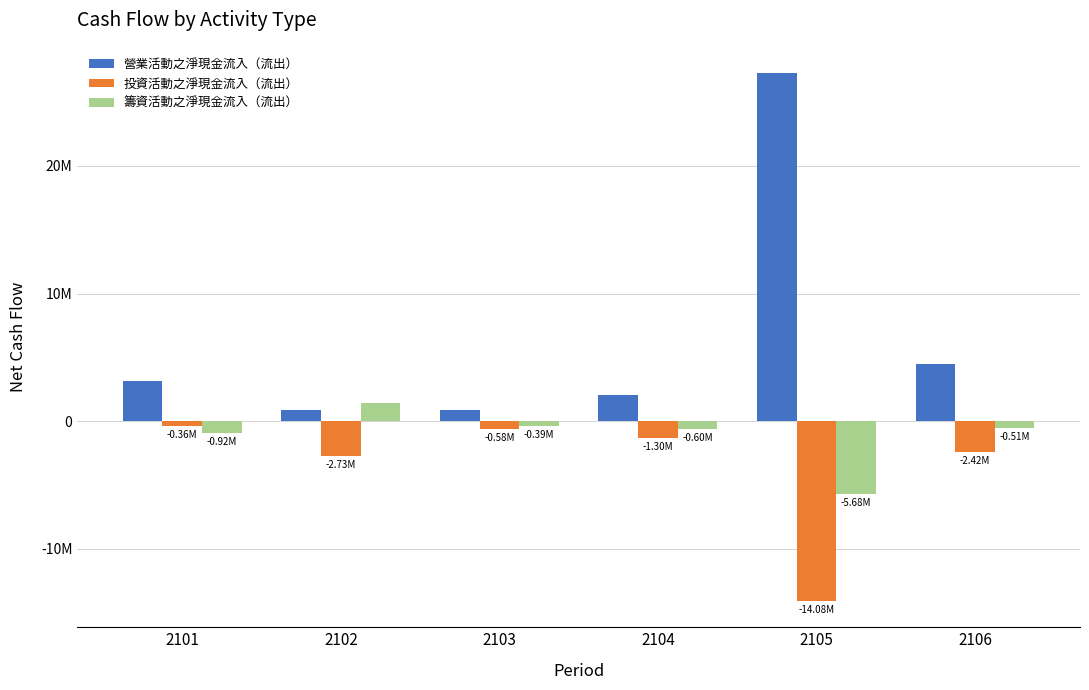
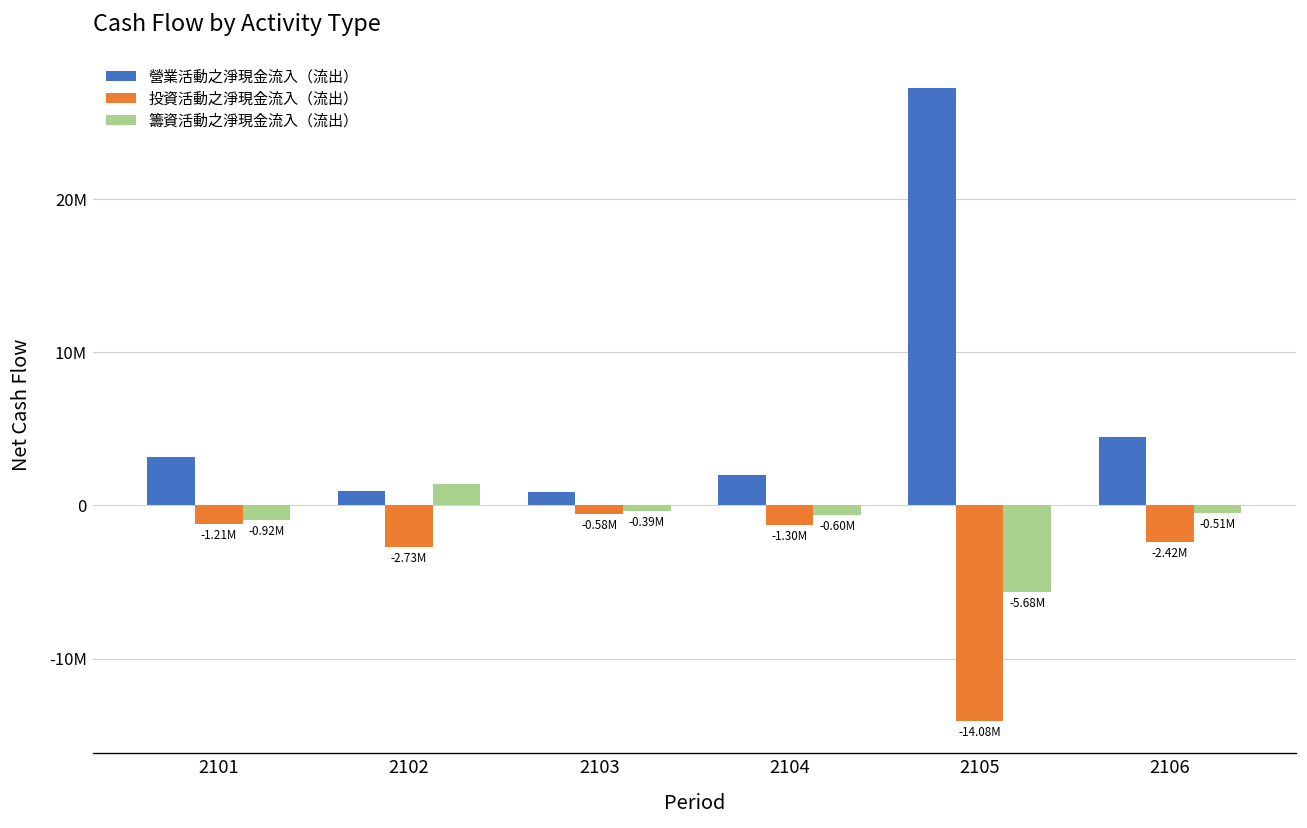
  {
    "營業活動之淨現金流入（流出）": {
      "2101": "3200000",
      "2102": "900000",
      "2103": "900000",
      "2104": "2000000",
      "2105": "27300000",
      "2106": "4500000"
    },
    "投資活動之淨現金流入（流出）": {
-     "2101": "-0.36M",
+     "2101": "-1.21M",
      "2102": "-2.73M",
      "2103": "-0.58M",
      "2104": "-1.30M",
      "2105": "-14.08M",
      "2106": "-2.42M"
    },
    "籌資活動之淨現金流入（流出）": {
      "2101": "-0.92M",
      "2103": "-0.39M",
      "2104": "-0.60M",
      "2105": "-5.68M",
      "2106": "-0.51M"
    }
  }
